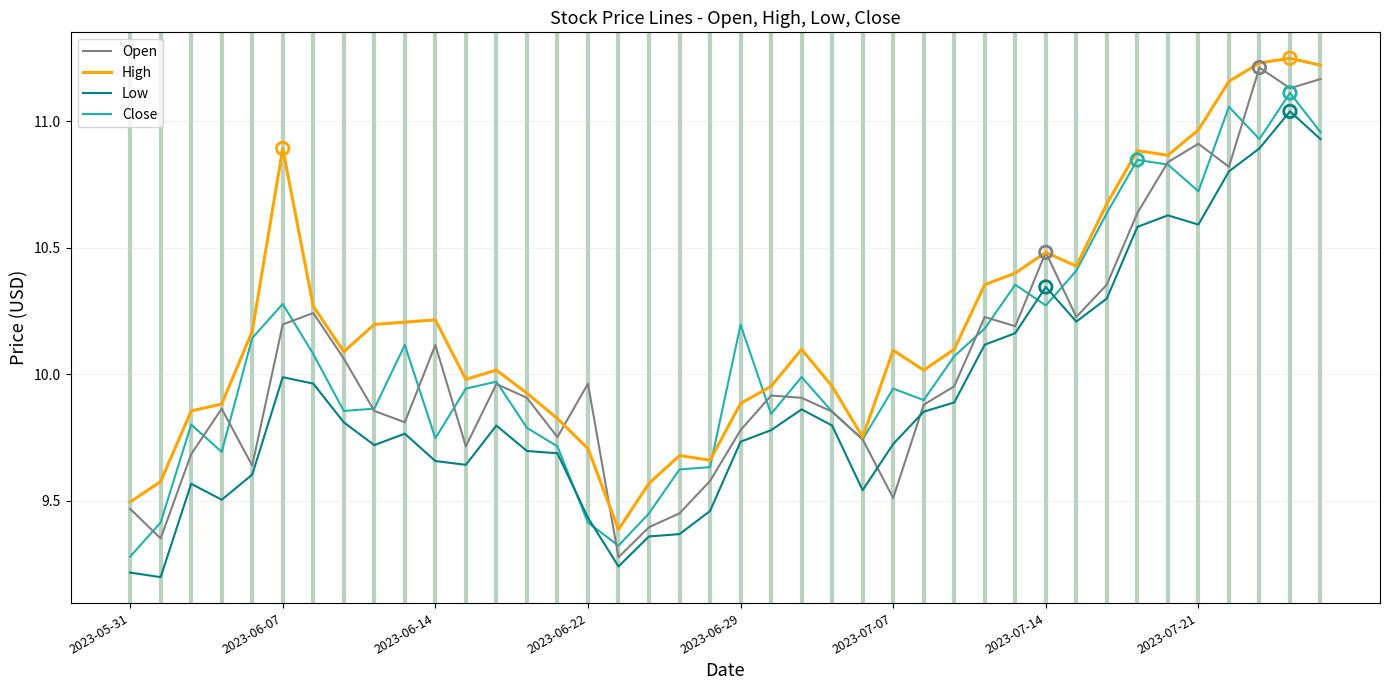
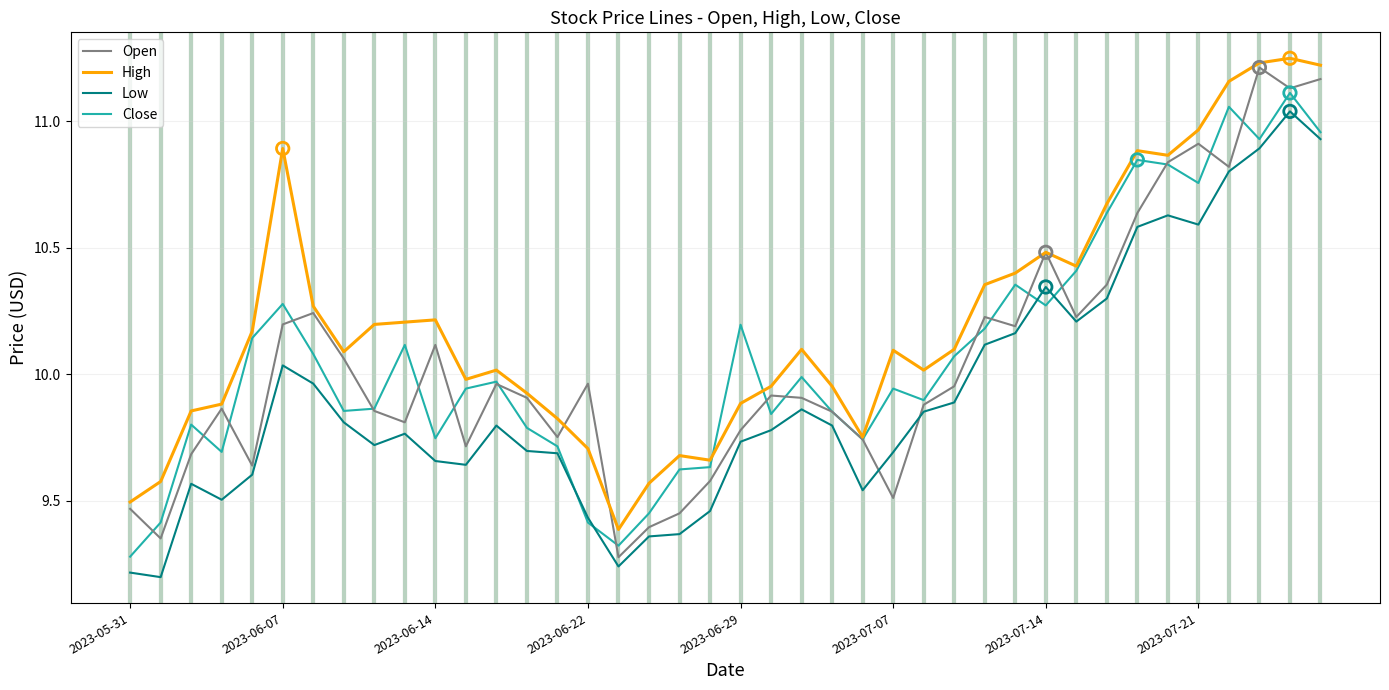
  {
    "Open": {
      "2023-05-31": 9.47,
      "2023-06-07": 10.20,
      "2023-06-14": 10.12,
      "2023-06-22": 9.96,
      "2023-06-29": 9.78,
      "2023-07-07": 9.51,
      "2023-07-21": 10.91
    },
    "High": {
      "2023-05-31": 9.49,
      "2023-06-14": 10.21,
      "2023-06-22": 9.71,
      "2023-06-29": 9.88,
      "2023-07-07": 10.09,
      "2023-07-21": 10.97
    },
    "Low": {
      "2023-05-31": 9.22,
-     "2023-06-07": 9.99,
+     "2023-06-07": 10.03,
      "2023-06-14": 9.66,
      "2023-06-22": 9.43,
      "2023-06-29": 9.73,
-     "2023-07-07": 9.72,
+     "2023-07-07": 9.69,
      "2023-07-21": 10.59
    },
    "Close": {
      "2023-05-31": 9.28,
      "2023-06-07": 10.28,
      "2023-06-14": 9.75,
      "2023-06-22": 9.41,
      "2023-06-29": 10.20,
      "2023-07-07": 9.94,
      "2023-07-14": 10.27,
-     "2023-07-21": 10.72
+     "2023-07-21": 10.76
    }
  }
